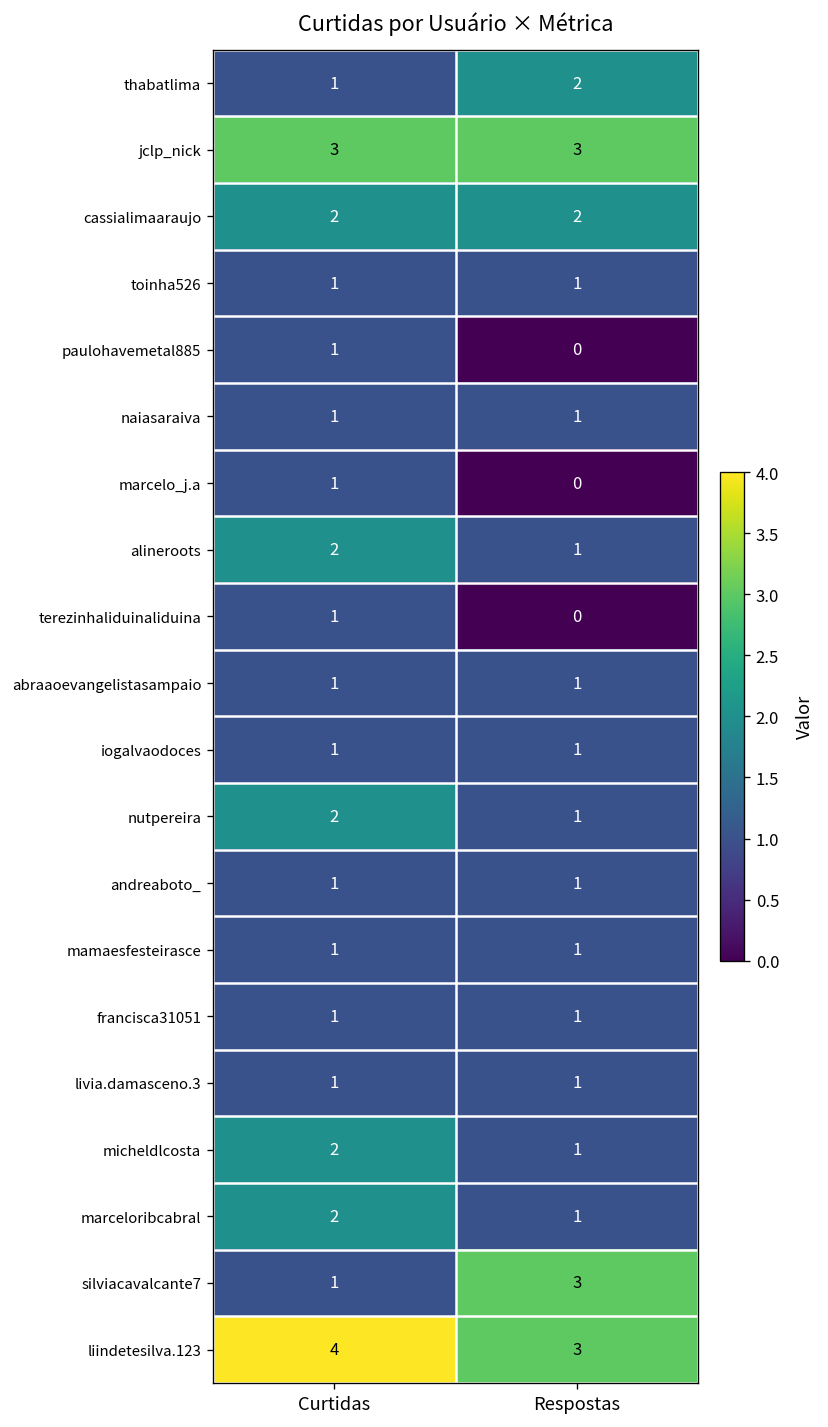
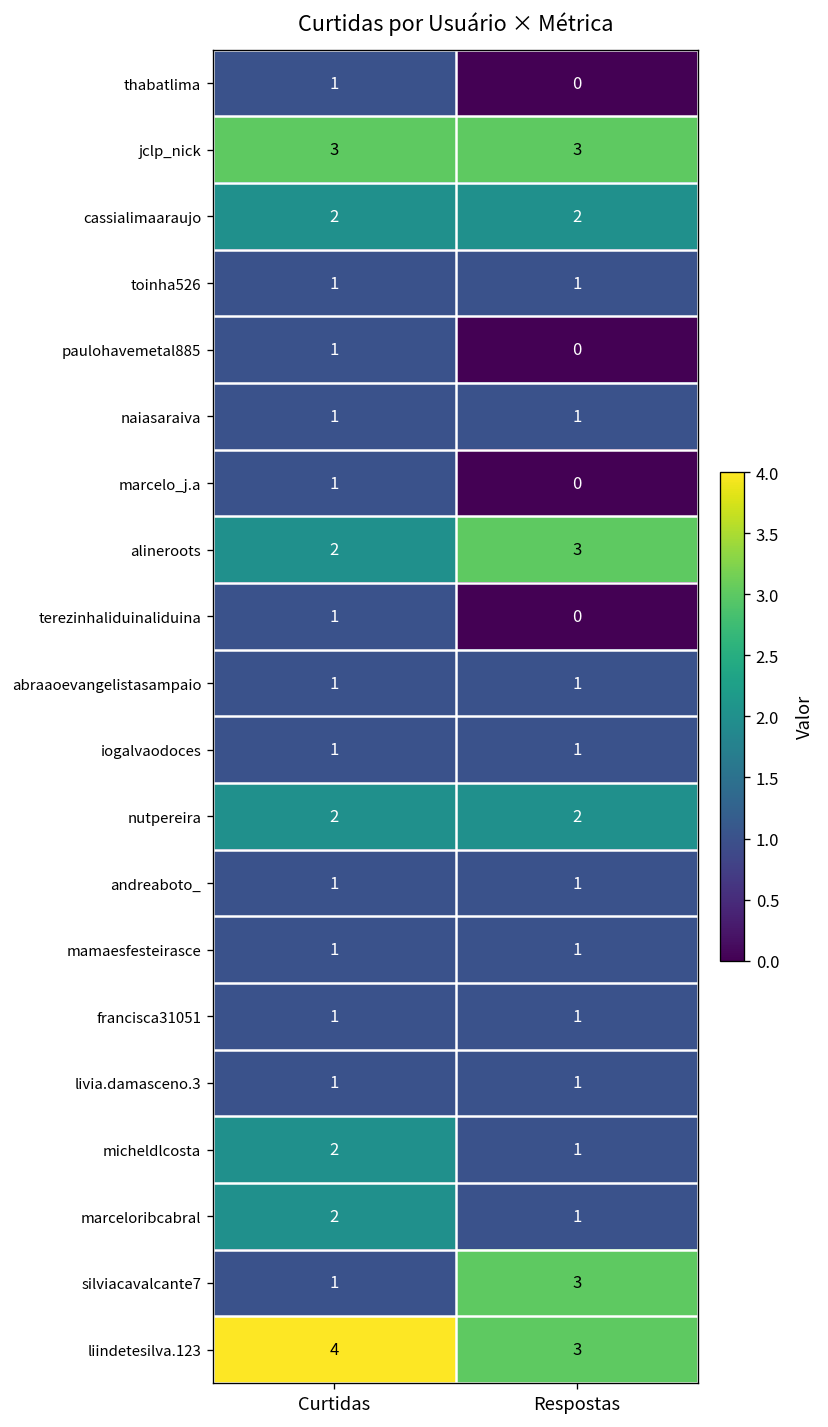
  {
    "thabatlima": {
      "Curtidas": 1,
-     "Respostas": 2
+     "Respostas": 0
    },
    "jclp_nick": {
      "Curtidas": 3,
      "Respostas": 3
    },
    "cassialimaaraujo": {
      "Curtidas": 2,
      "Respostas": 2
    },
    "toinha526": {
      "Curtidas": 1,
      "Respostas": 1
    },
    "paulohavemetal885": {
      "Curtidas": 1,
      "Respostas": 0
    },
    "naiasaraiva": {
      "Curtidas": 1,
      "Respostas": 1
    },
    "marcelo_j.a": {
      "Curtidas": 1,
      "Respostas": 0
    },
    "alineroots": {
      "Curtidas": 2,
-     "Respostas": 1
+     "Respostas": 3
    },
    "terezinhaliduinaliduina": {
      "Curtidas": 1,
      "Respostas": 0
    },
    "abraaoevangelistasampaio": {
      "Curtidas": 1,
      "Respostas": 1
    },
    "iogalvaodoces": {
      "Curtidas": 1,
      "Respostas": 1
    },
    "nutpereira": {
      "Curtidas": 2,
-     "Respostas": 1
+     "Respostas": 2
    },
    "andreaboto_": {
      "Curtidas": 1,
      "Respostas": 1
    },
    "mamaesfesteirasce": {
      "Curtidas": 1,
      "Respostas": 1
    },
    "francisca31051": {
      "Curtidas": 1,
      "Respostas": 1
    },
    "livia.damasceno.3": {
      "Curtidas": 1,
      "Respostas": 1
    },
    "micheldlcosta": {
      "Curtidas": 2,
      "Respostas": 1
    },
    "marceloribcabral": {
      "Curtidas": 2,
      "Respostas": 1
    },
    "silviacavalcante7": {
      "Curtidas": 1,
      "Respostas": 3
    },
    "liindetesilva.123": {
      "Curtidas": 4,
      "Respostas": 3
    }
  }
